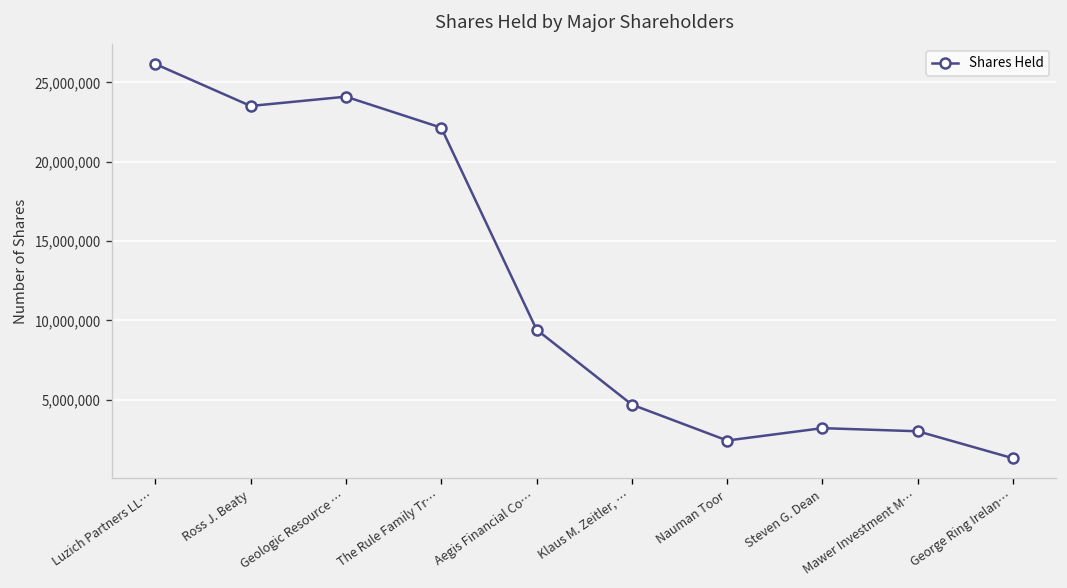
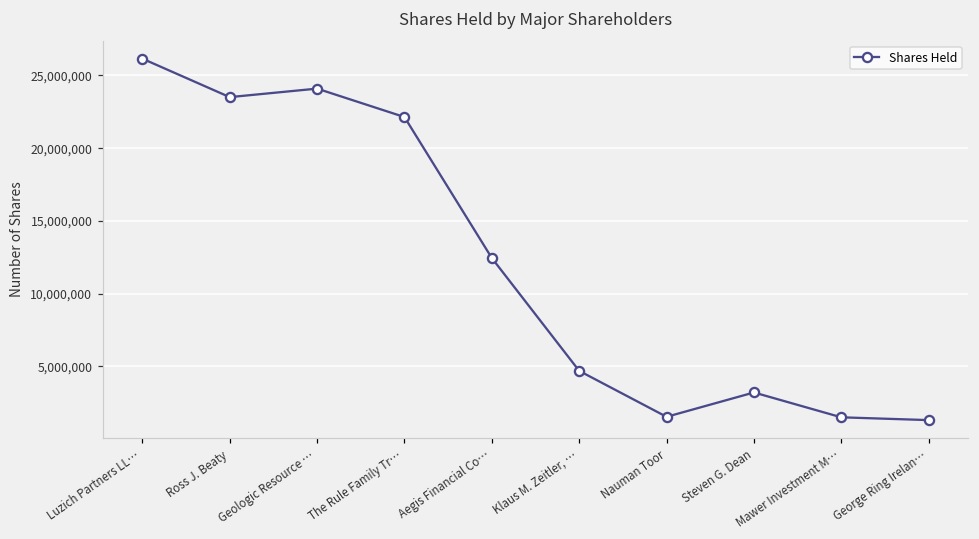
  {
    "Luzich Partners LL…": "26,200,000",
    "Ross J. Beaty": "23,500,000",
    "Geologic Resource …": "24,100,000",
    "The Rule Family Tr…": "22,100,000",
-   "Aegis Financial Co…": "9,400,000",
+   "Aegis Financial Co…": "12,400,000",
    "Klaus M. Zeitler, …": "4,700,000",
-   "Nauman Toor": "2,400,000",
+   "Nauman Toor": "1,500,000",
    "Steven G. Dean": "3,200,000",
-   "Mawer Investment M…": "3,000,000",
+   "Mawer Investment M…": "1,500,000",
    "George Ring Irelan…": "1,300,000"
  }
